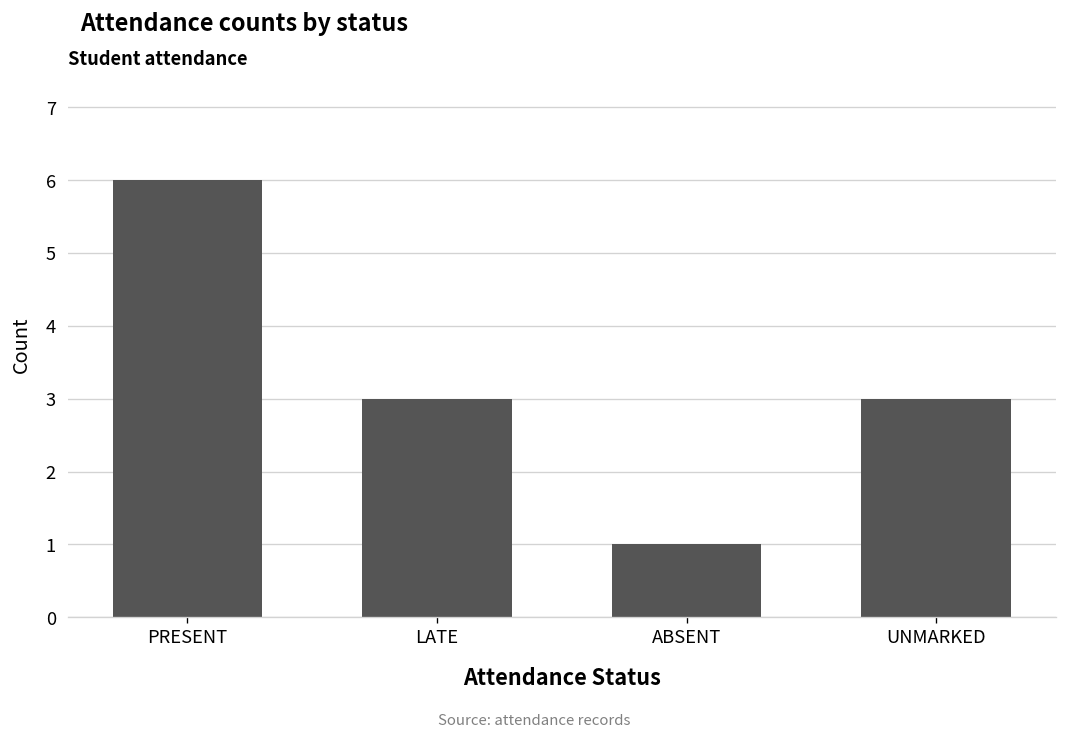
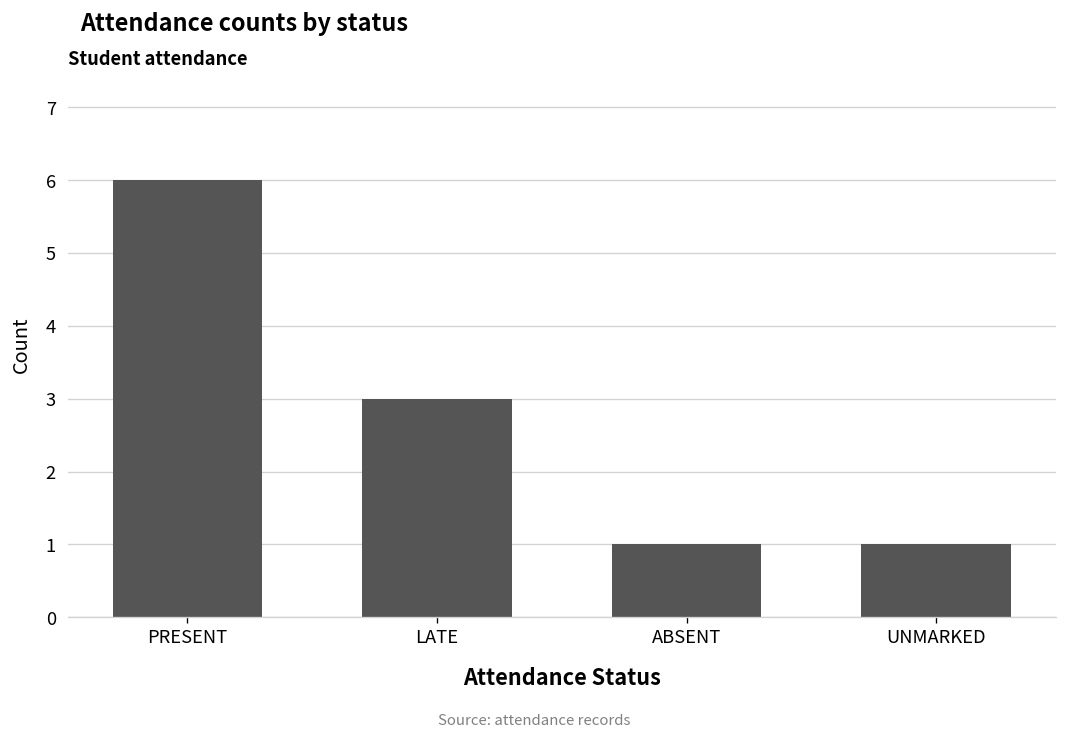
  {
    "PRESENT": 6,
    "LATE": 3,
    "ABSENT": 1,
-   "UNMARKED": 3
+   "UNMARKED": 1
  }
